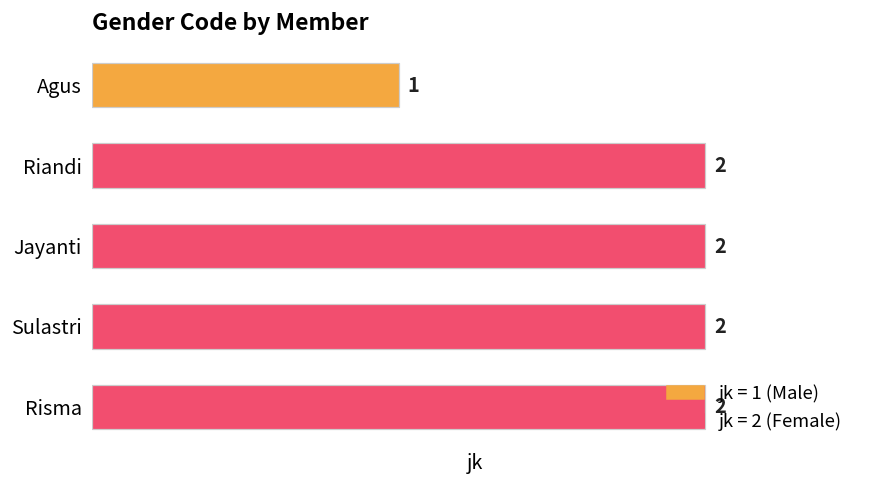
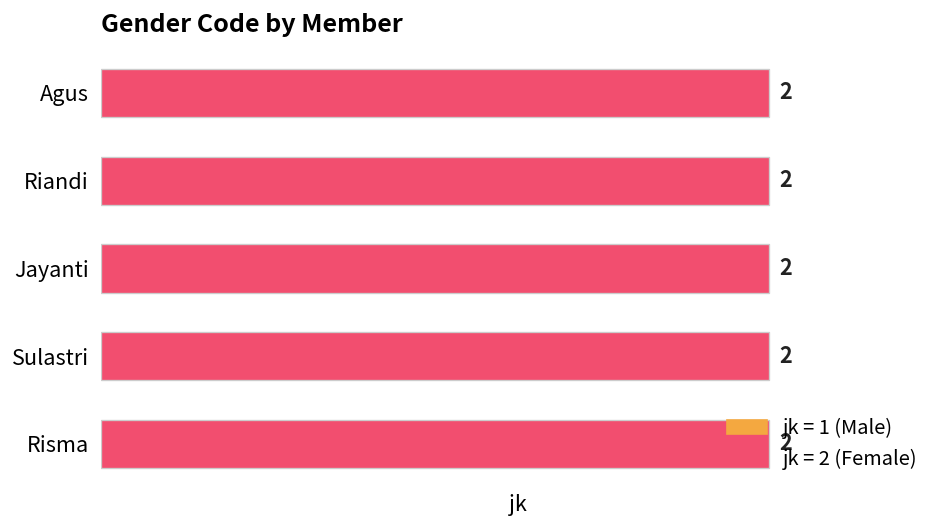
  {
-   "Agus": 1,
+   "Agus": 2,
    "Riandi": 2,
    "Jayanti": 2,
    "Sulastri": 2,
    "Risma": 2
  }
